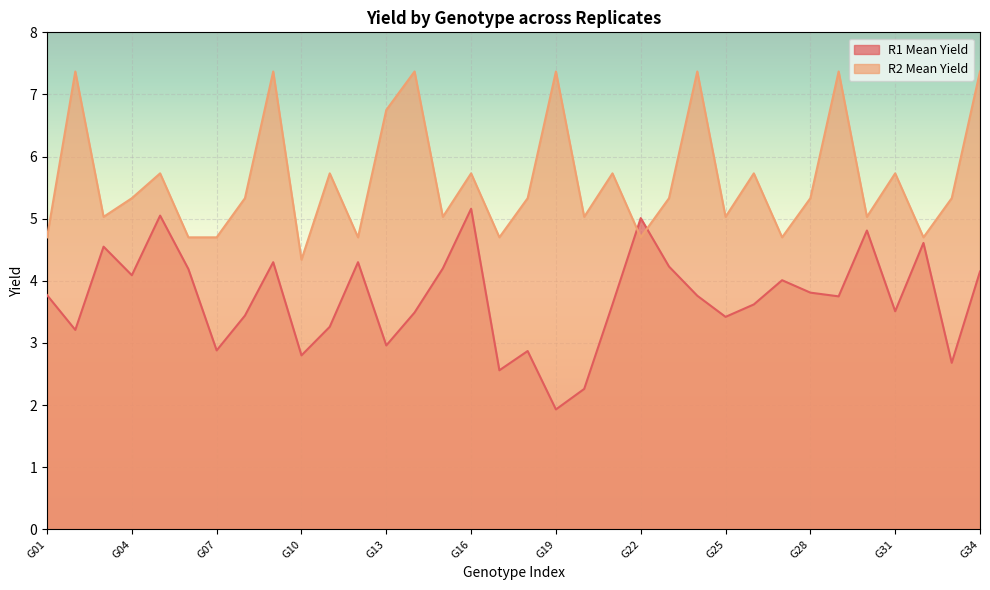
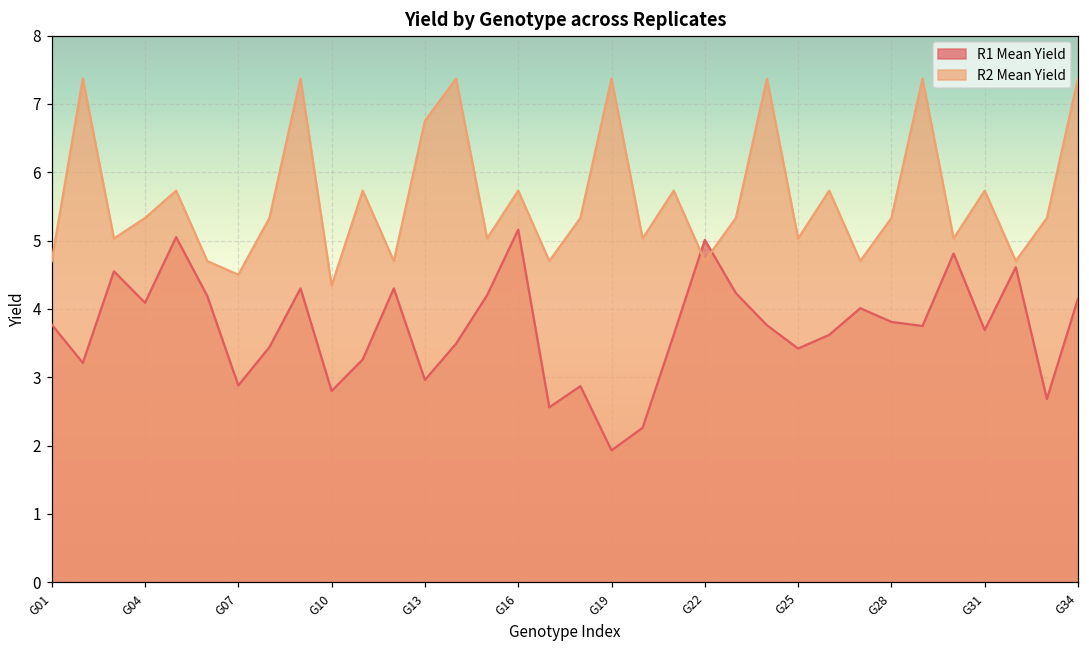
  {
    "R1 Mean Yield": {
      "G01": 3.8,
      "G04": 4.1,
      "G07": 2.9,
      "G10": 2.8,
      "G13": 3.0,
      "G16": 5.2,
      "G19": 1.9,
      "G22": 5.0,
      "G25": 3.4,
      "G28": 3.8,
-     "G31": 3.5,
+     "G31": 3.7,
      "G34": 4.2
    },
    "R2 Mean Yield": {
      "G01": 4.7,
      "G04": 5.3,
-     "G07": 4.7,
+     "G07": 4.5,
      "G10": 4.3,
      "G13": 6.8,
      "G16": 5.7,
      "G19": 7.4,
      "G22": 4.7,
      "G25": 5.0,
      "G28": 5.3,
      "G31": 5.7,
      "G34": 7.4
    }
  }
